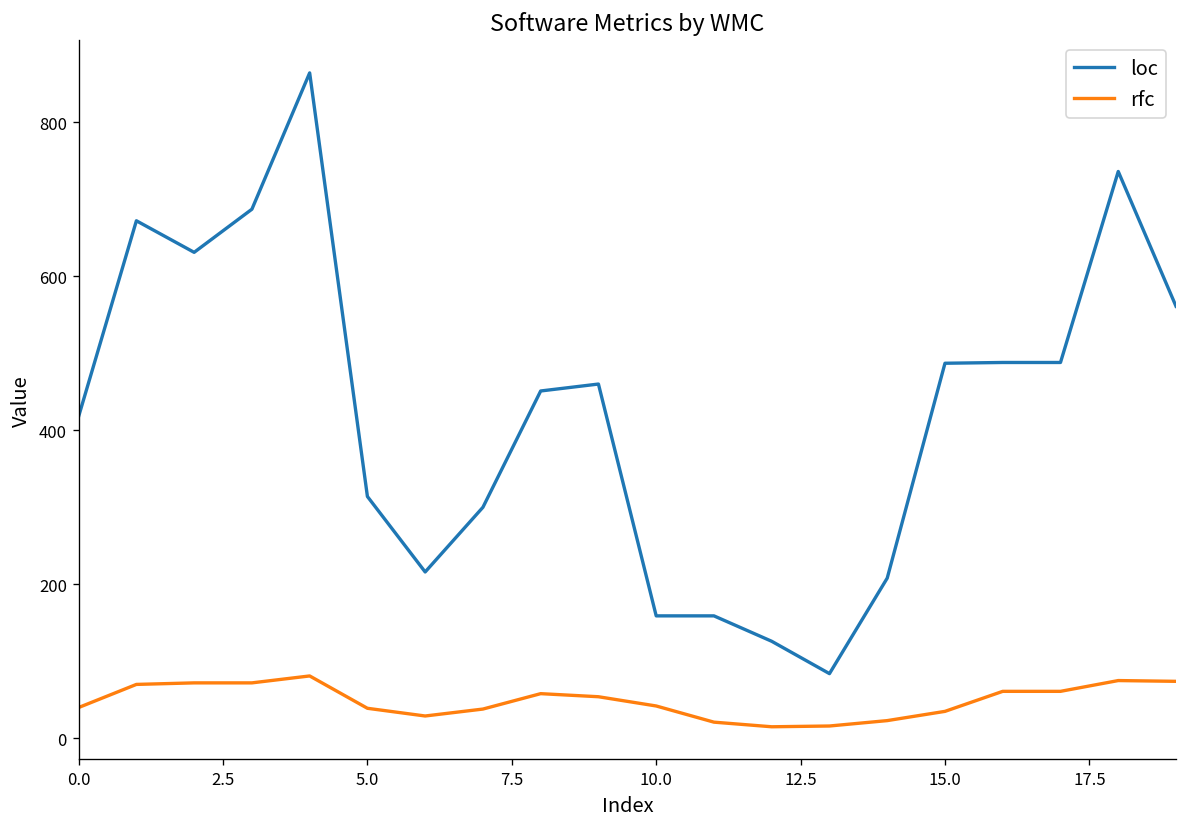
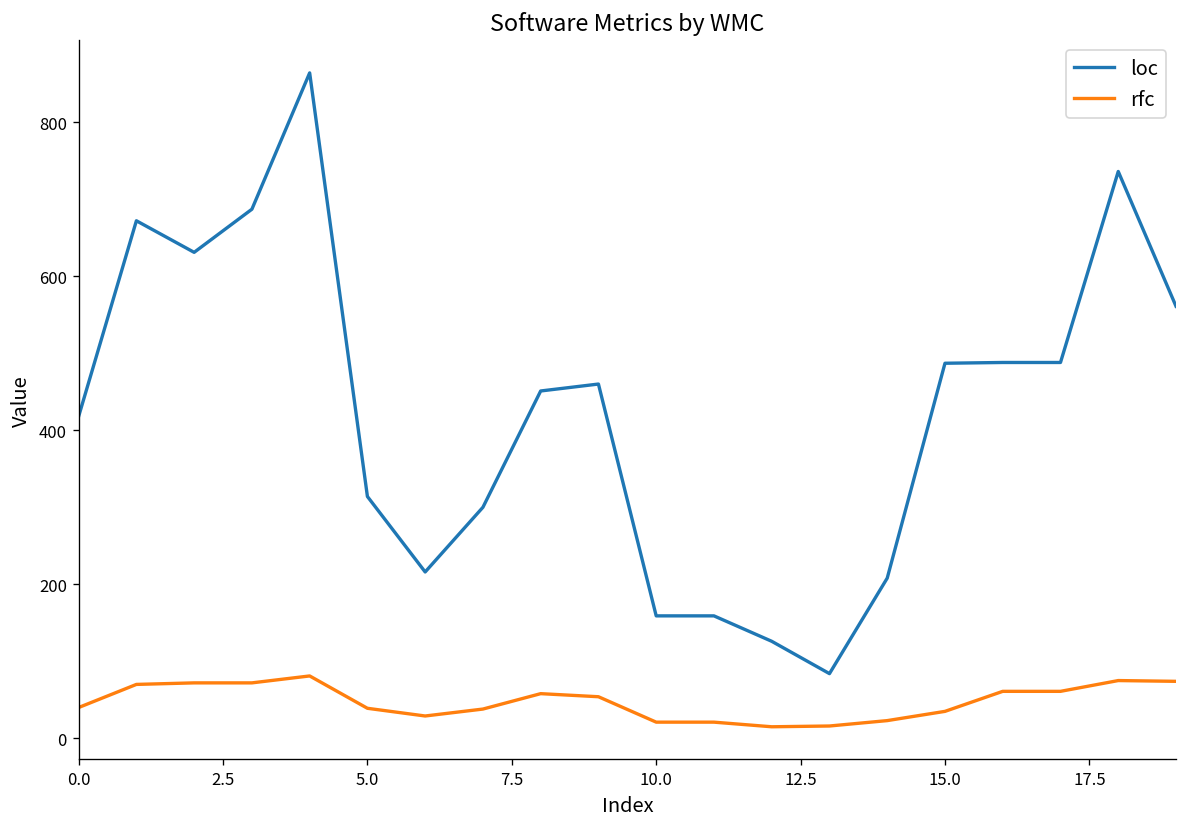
  {
    "loc": {
      "0.0": 420,
      "5.0": 310,
      "10.0": 160,
      "15.0": 490
    },
    "rfc": {
      "0.0": 40,
      "5.0": 40,
-     "10.0": 40,
+     "10.0": 20,
      "15.0": 40
    }
  }
